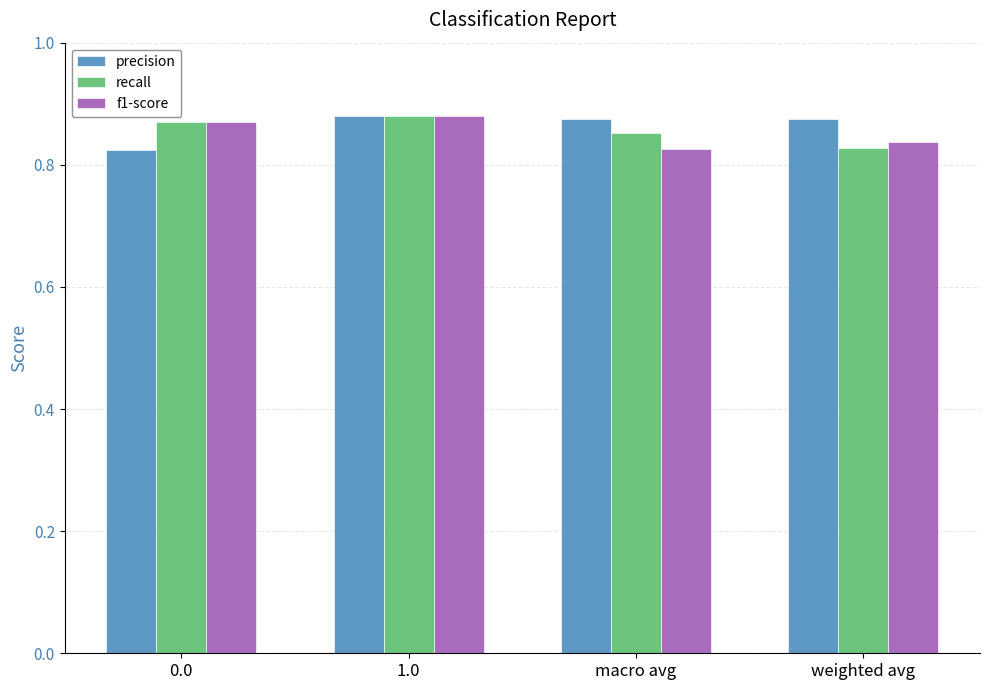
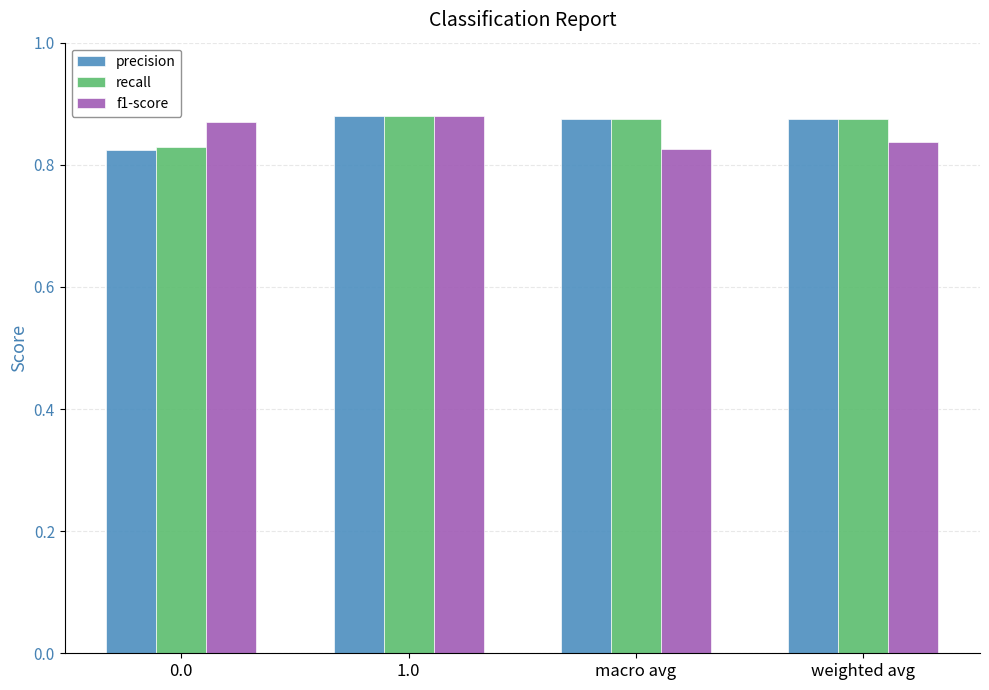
  {
    "precision": {
      "0.0": 0.82,
      "1.0": 0.88,
      "macro avg": 0.87,
      "weighted avg": 0.88
    },
    "recall": {
-     "0.0": 0.87,
+     "0.0": 0.83,
      "1.0": 0.88,
-     "macro avg": 0.85,
-     "weighted avg": 0.83
+     "macro avg": 0.87,
+     "weighted avg": 0.88
    },
    "f1-score": {
      "0.0": 0.87,
      "1.0": 0.88,
      "macro avg": 0.83,
      "weighted avg": 0.84
    }
  }
